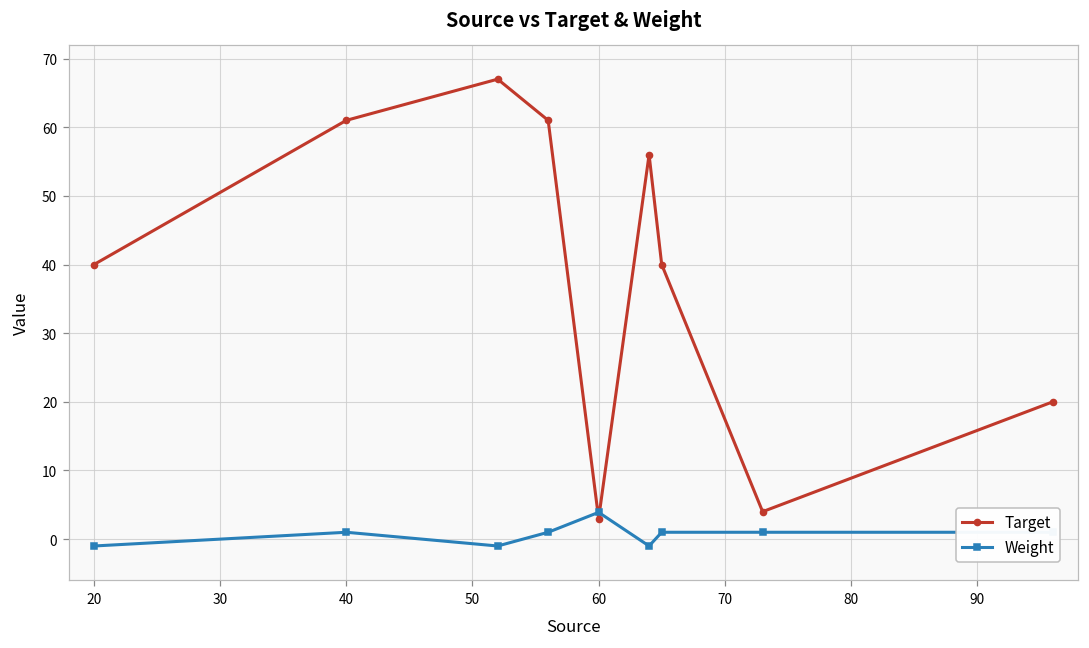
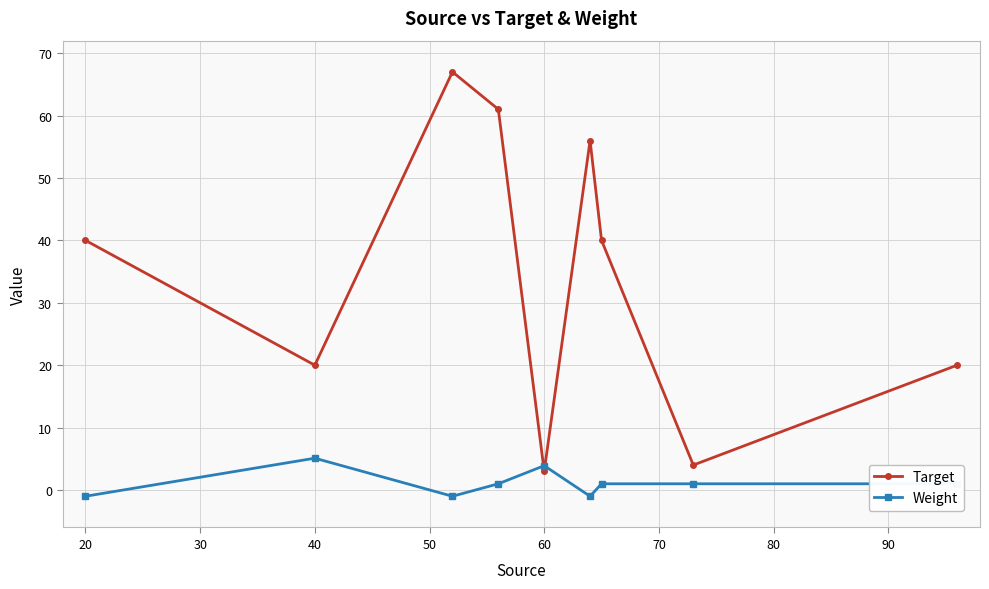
  {
    "Target": {
      "20": 40,
-     "40": 61,
+     "40": 20,
      "60": 3
    },
    "Weight": {
      "20": -1,
-     "40": 1,
+     "40": 5,
      "60": 4
    }
  }
